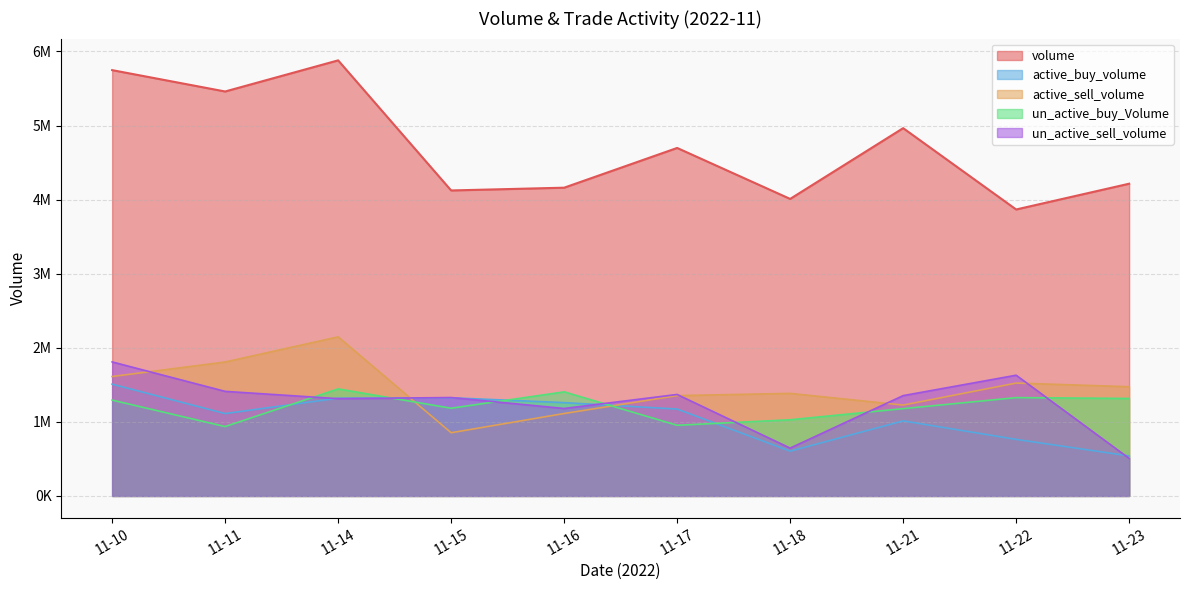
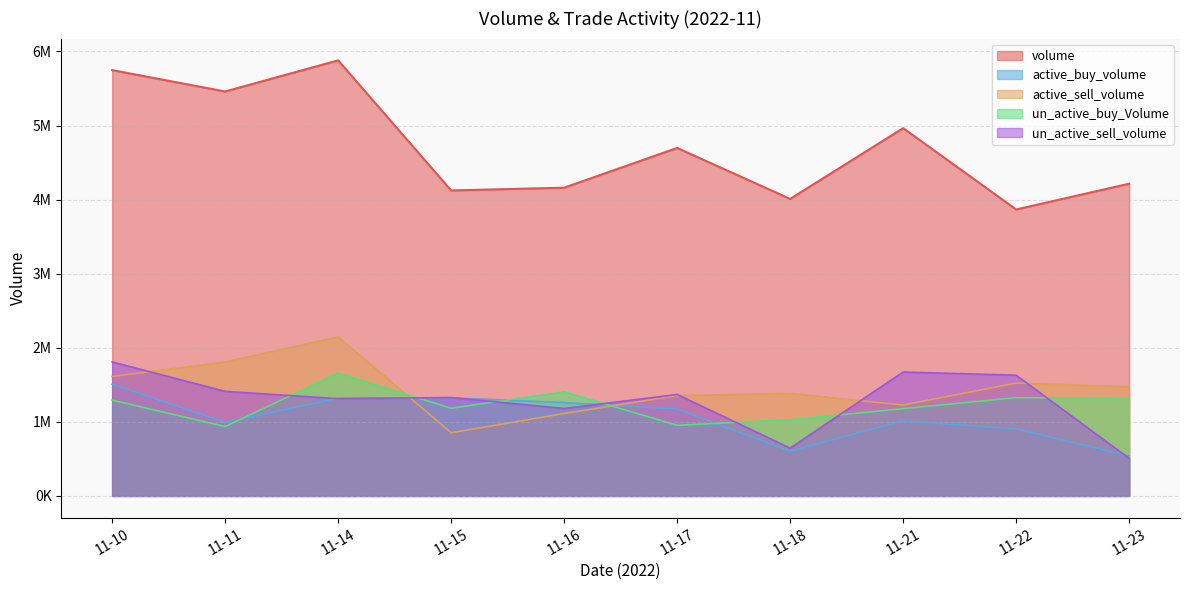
  {
    "volume": {
      "11-10": 5700000,
      "11-11": 5500000,
      "11-14": 5900000,
      "11-15": 4100000,
      "11-16": 4200000,
      "11-17": 4700000,
      "11-18": 4000000,
      "11-21": 5000000,
      "11-22": 3900000,
      "11-23": 4200000
    },
    "active_buy_volume": {
      "11-10": 1500000,
-     "11-11": 1100000,
+     "11-11": 1000000,
      "11-16": 1300000,
      "11-17": 1200000,
      "11-18": 600000,
      "11-21": 1000000,
-     "11-22": 800000
+     "11-22": 900000
    },
    "active_sell_volume": {
      "11-10": 1600000,
      "11-11": 1800000,
      "11-14": 2100000,
      "11-15": 900000,
      "11-16": 1100000,
      "11-18": 1400000,
      "11-21": 1200000,
      "11-22": 1500000,
      "11-23": 1500000
    },
    "un_active_buy_Volume": {
      "11-10": 1300000,
      "11-11": 900000,
-     "11-14": 1400000,
+     "11-14": 1700000,
      "11-15": 1200000,
      "11-16": 1400000,
      "11-17": 1000000,
      "11-18": 1000000,
      "11-21": 1200000,
      "11-22": 1300000,
      "11-23": 1300000
    },
    "un_active_sell_volume": {
      "11-10": 1800000,
      "11-11": 1400000,
      "11-16": 1200000,
      "11-18": 600000,
-     "11-21": 1400000,
+     "11-21": 1700000,
      "11-22": 1600000
    }
  }
